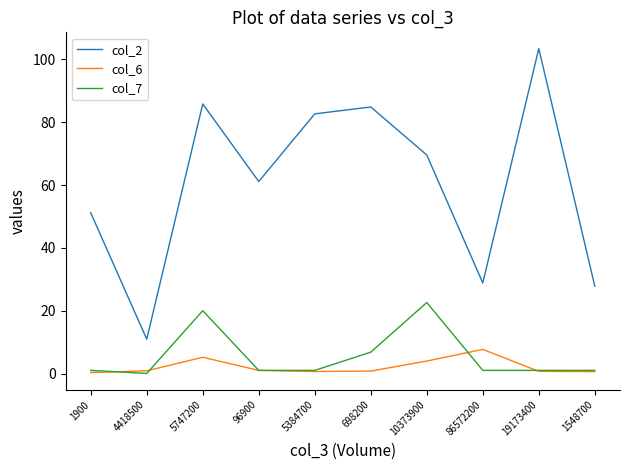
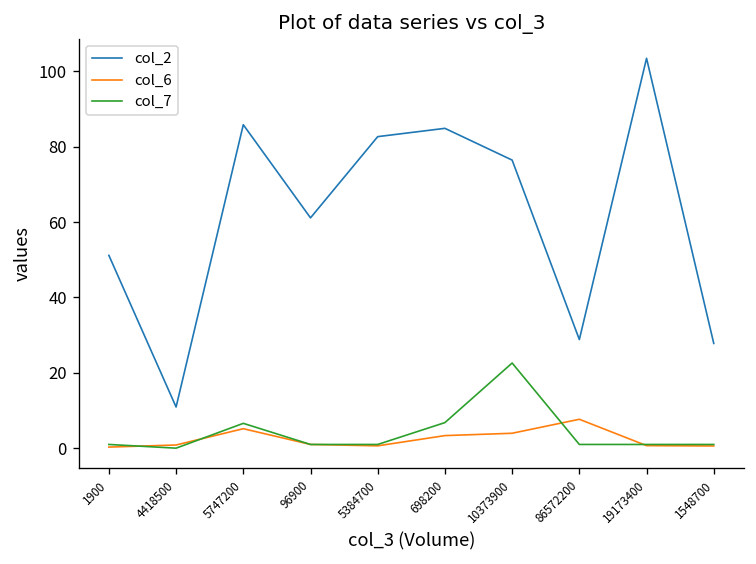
  {
    "col_2": {
      "1900": 51,
      "4418500": 11,
      "5747200": 86,
      "96900": 61,
      "5384700": 83,
      "698200": 85,
-     "10373900": 70,
+     "10373900": 76,
      "86572200": 29,
      "19173400": 103,
      "1548700": 28
    },
    "col_6": {
      "4418500": 1,
      "5747200": 5,
-     "698200": 1,
+     "698200": 3,
      "10373900": 4,
      "86572200": 8
    },
    "col_7": {
      "4418500": 0,
-     "5747200": 20,
+     "5747200": 7,
      "698200": 7,
      "10373900": 23,
      "86572200": 1
    }
  }
